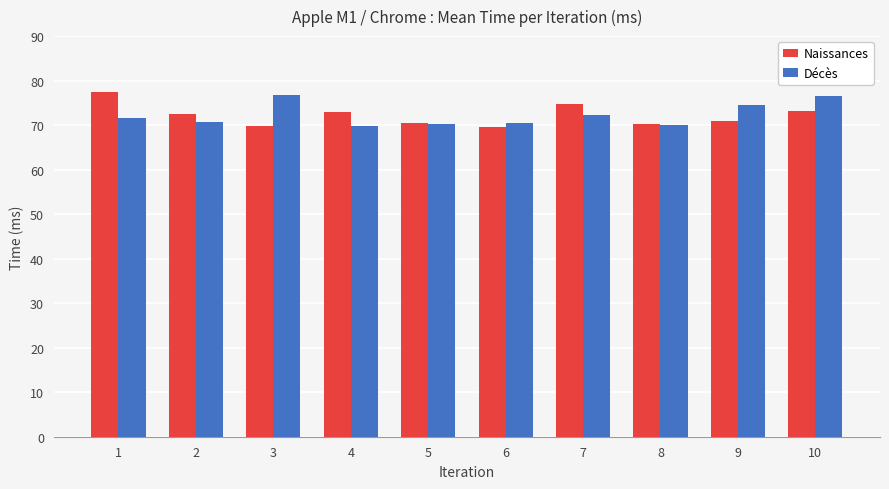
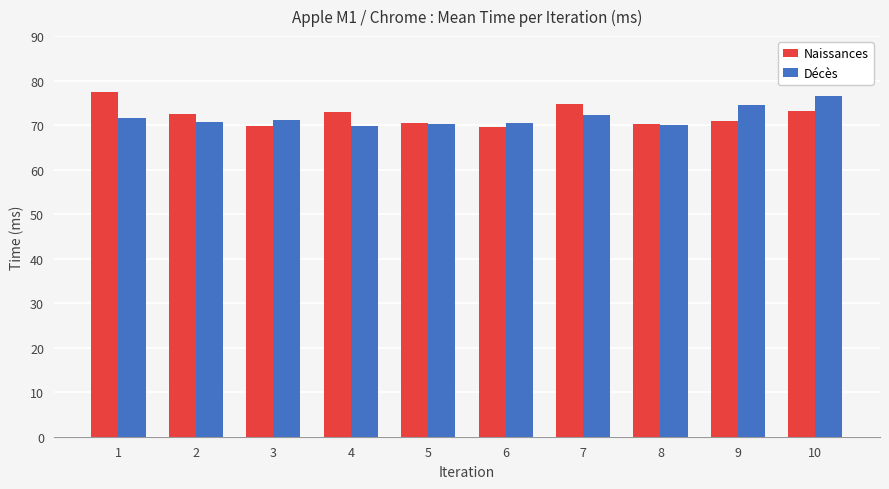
  {
    "Naissances": {
      "1": 78,
      "2": 72,
      "3": 70,
      "4": 73,
      "5": 70,
      "6": 70,
      "7": 75,
      "8": 70,
      "9": 71,
      "10": 73
    },
    "Décès": {
      "1": 72,
      "2": 71,
-     "3": 77,
+     "3": 71,
      "4": 70,
      "5": 70,
      "6": 70,
      "7": 72,
      "8": 70,
      "9": 75,
      "10": 77
    }
  }
